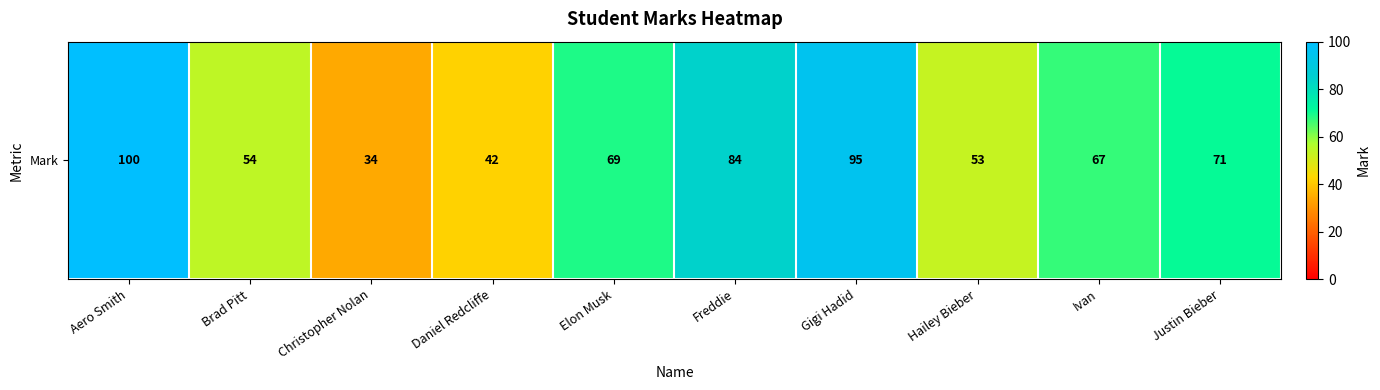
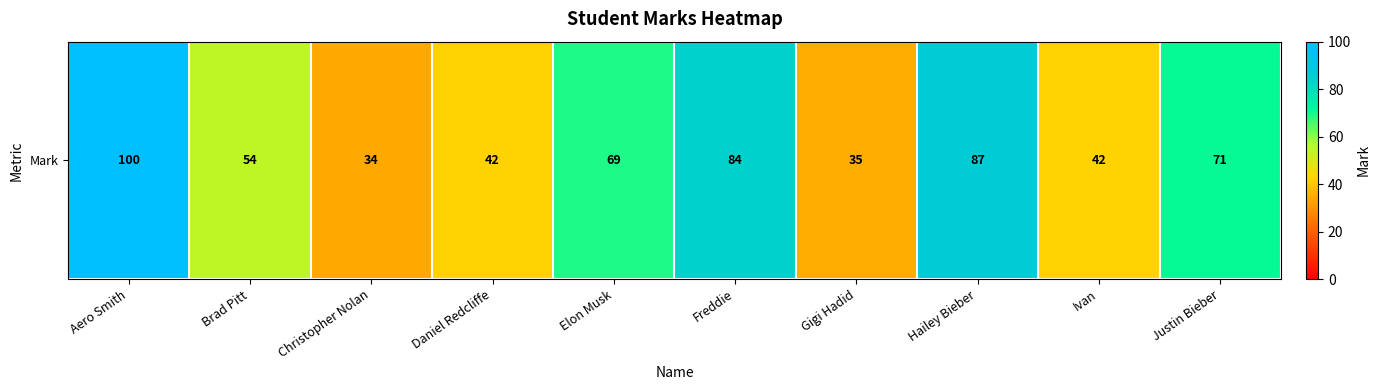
  {
    "Mark": {
      "Aero Smith": 100,
      "Brad Pitt": 54,
      "Christopher Nolan": 34,
      "Daniel Redcliffe": 42,
      "Elon Musk": 69,
      "Freddie": 84,
-     "Gigi Hadid": 95,
-     "Hailey Bieber": 53,
-     "Ivan": 67,
+     "Gigi Hadid": 35,
+     "Hailey Bieber": 87,
+     "Ivan": 42,
      "Justin Bieber": 71
    }
  }
